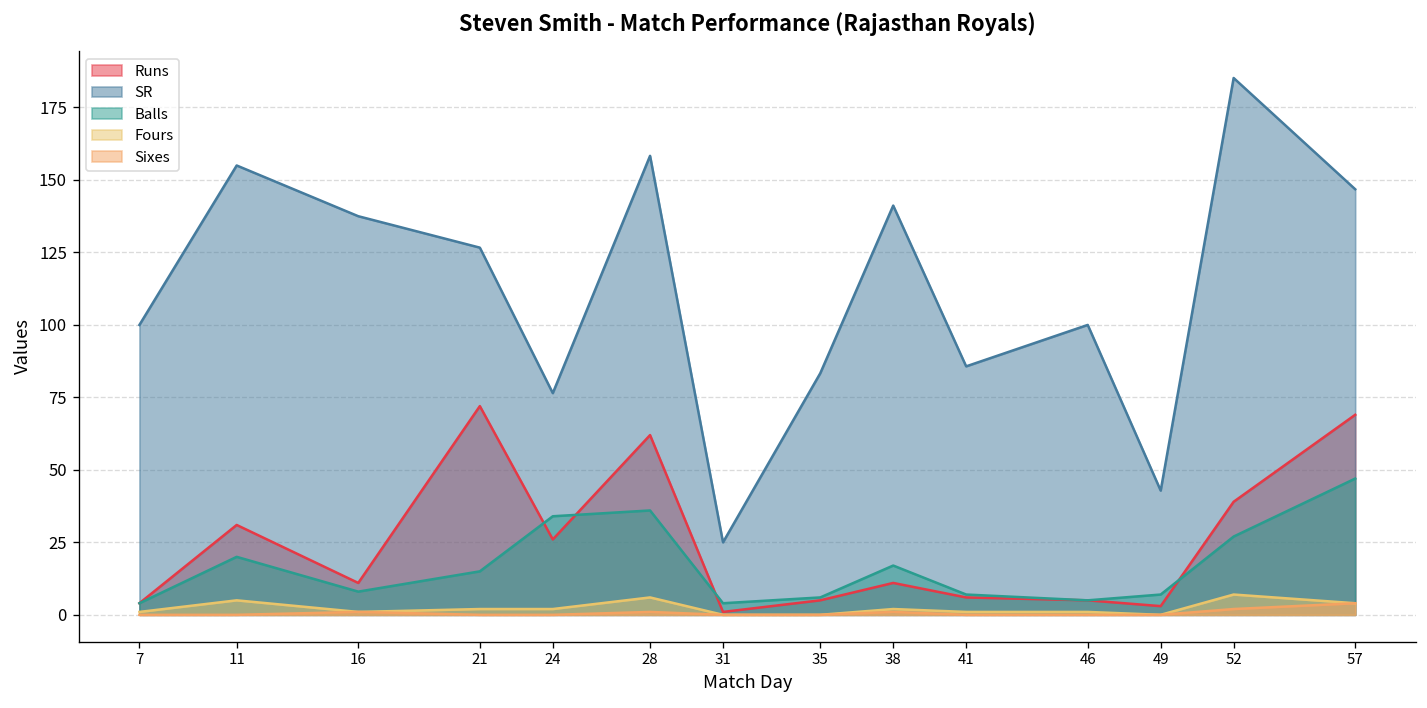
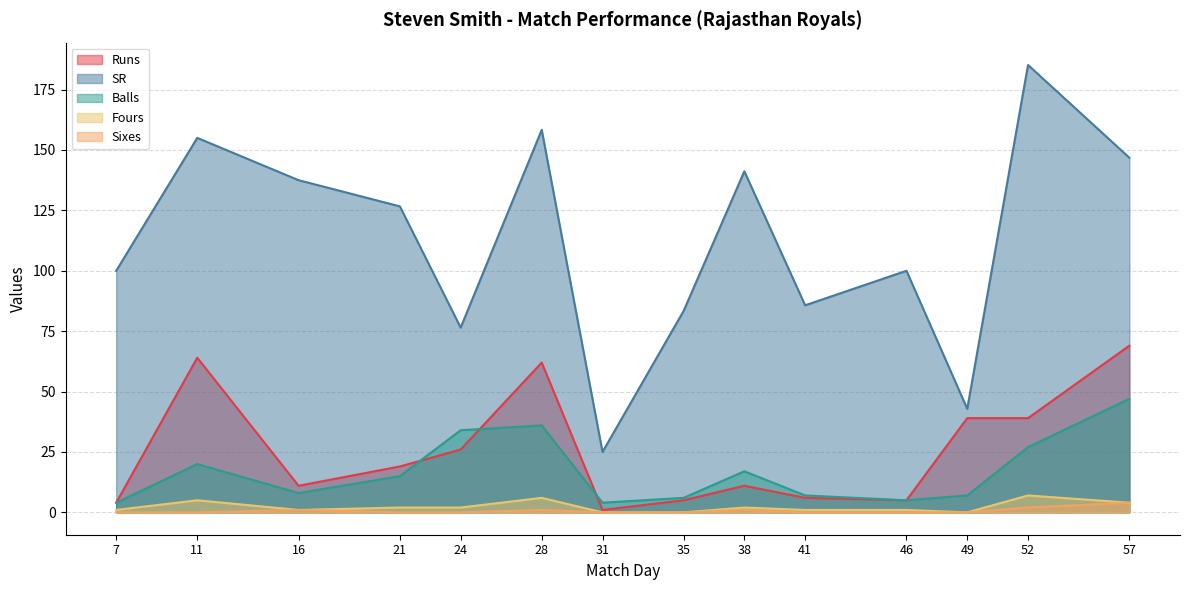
  {
    "Runs": {
-     "11": 31,
+     "11": 64,
      "16": 11,
-     "21": 72,
+     "21": 19,
      "24": 26,
      "28": 62,
      "38": 11,
-     "49": 3,
+     "49": 39,
      "52": 39,
      "57": 69
    }
  }
